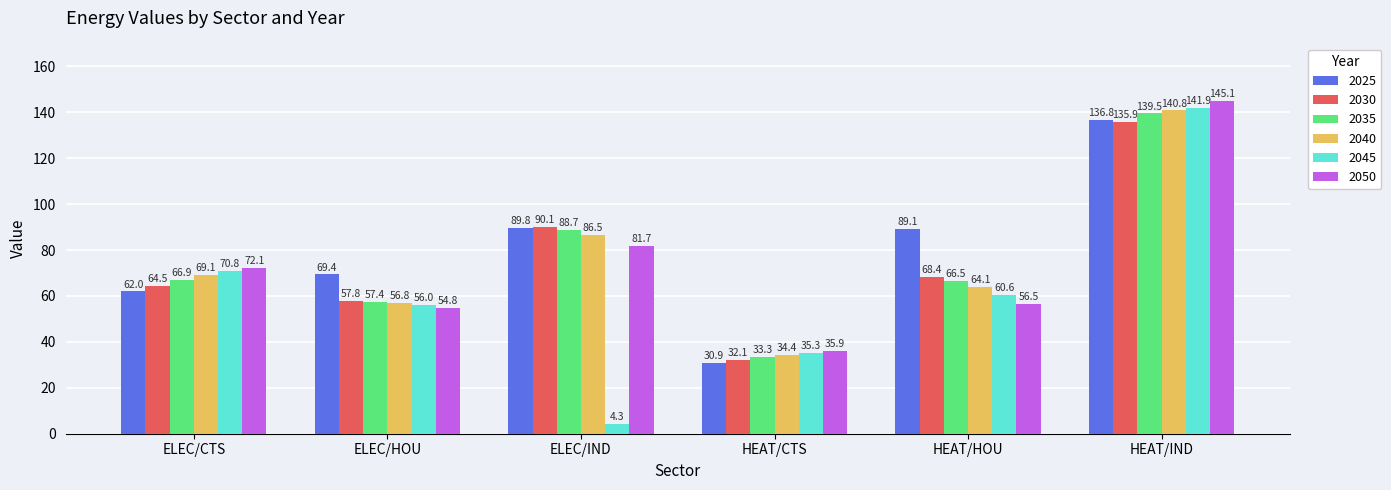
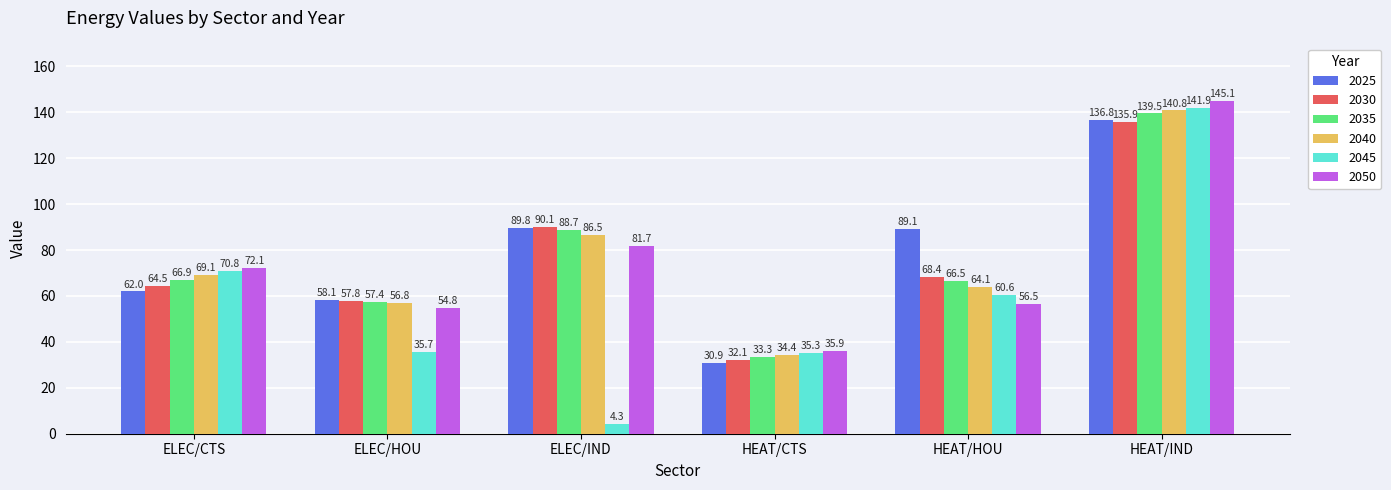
  {
    "2025": {
      "ELEC/CTS": 62.0,
-     "ELEC/HOU": 69.4,
+     "ELEC/HOU": 58.1,
      "ELEC/IND": 89.8,
      "HEAT/CTS": 30.9,
      "HEAT/HOU": 89.1,
      "HEAT/IND": 136.8
    },
    "2030": {
      "ELEC/CTS": 64.5,
      "ELEC/HOU": 57.8,
      "ELEC/IND": 90.1,
      "HEAT/CTS": 32.1,
      "HEAT/HOU": 68.4,
      "HEAT/IND": 135.9
    },
    "2035": {
      "ELEC/CTS": 66.9,
      "ELEC/HOU": 57.4,
      "ELEC/IND": 88.7,
      "HEAT/CTS": 33.3,
      "HEAT/HOU": 66.5,
      "HEAT/IND": 139.5
    },
    "2040": {
      "ELEC/CTS": 69.1,
      "ELEC/HOU": 56.8,
      "ELEC/IND": 86.5,
      "HEAT/CTS": 34.4,
      "HEAT/HOU": 64.1,
      "HEAT/IND": 140.8
    },
    "2045": {
      "ELEC/CTS": 70.8,
-     "ELEC/HOU": 56.0,
+     "ELEC/HOU": 35.7,
      "ELEC/IND": 4.3,
      "HEAT/CTS": 35.3,
      "HEAT/HOU": 60.6,
      "HEAT/IND": 141.9
    },
    "2050": {
      "ELEC/CTS": 72.1,
      "ELEC/HOU": 54.8,
      "ELEC/IND": 81.7,
      "HEAT/CTS": 35.9,
      "HEAT/HOU": 56.5,
      "HEAT/IND": 145.1
    }
  }
